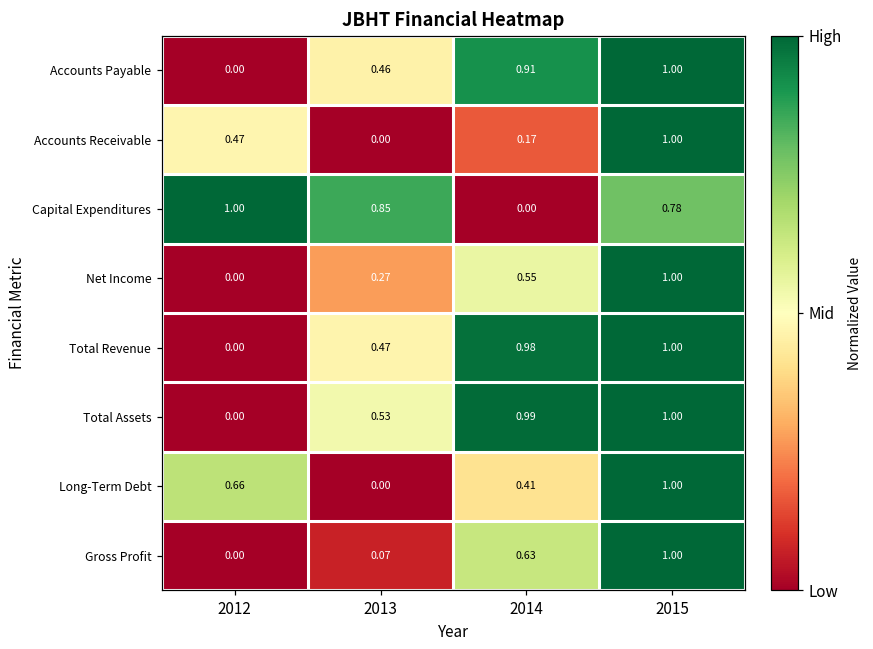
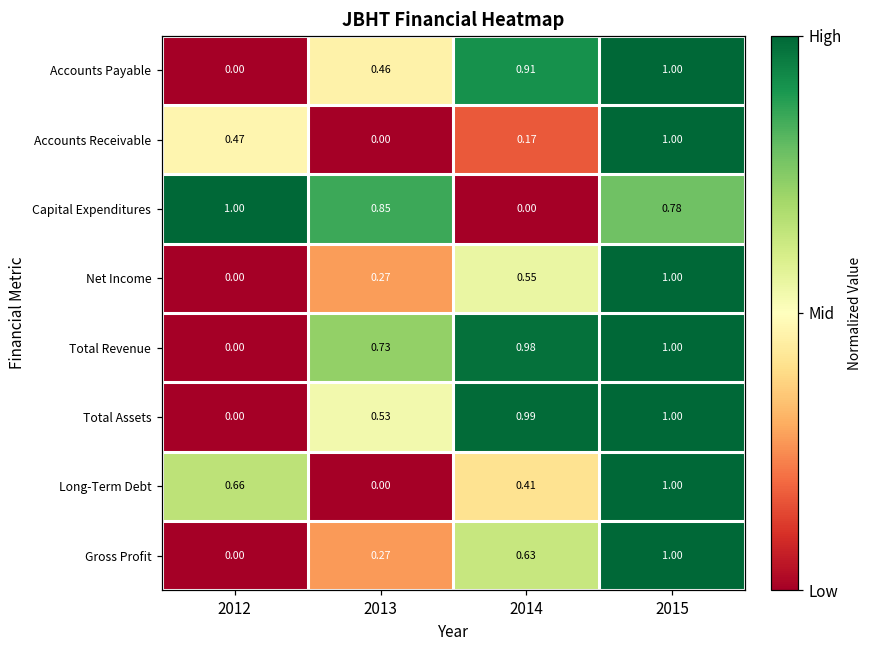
  {
    "Accounts Payable": {
      "2012": 0.00,
      "2013": 0.46,
      "2014": 0.91,
      "2015": 1.00
    },
    "Accounts Receivable": {
      "2012": 0.47,
      "2013": 0.00,
      "2014": 0.17,
      "2015": 1.00
    },
    "Capital Expenditures": {
      "2012": 1.00,
      "2013": 0.85,
      "2014": 0.00,
      "2015": 0.78
    },
    "Net Income": {
      "2012": 0.00,
      "2013": 0.27,
      "2014": 0.55,
      "2015": 1.00
    },
    "Total Revenue": {
      "2012": 0.00,
-     "2013": 0.47,
+     "2013": 0.73,
      "2014": 0.98,
      "2015": 1.00
    },
    "Total Assets": {
      "2012": 0.00,
      "2013": 0.53,
      "2014": 0.99,
      "2015": 1.00
    },
    "Long-Term Debt": {
      "2012": 0.66,
      "2013": 0.00,
      "2014": 0.41,
      "2015": 1.00
    },
    "Gross Profit": {
      "2012": 0.00,
-     "2013": 0.07,
+     "2013": 0.27,
      "2014": 0.63,
      "2015": 1.00
    }
  }
